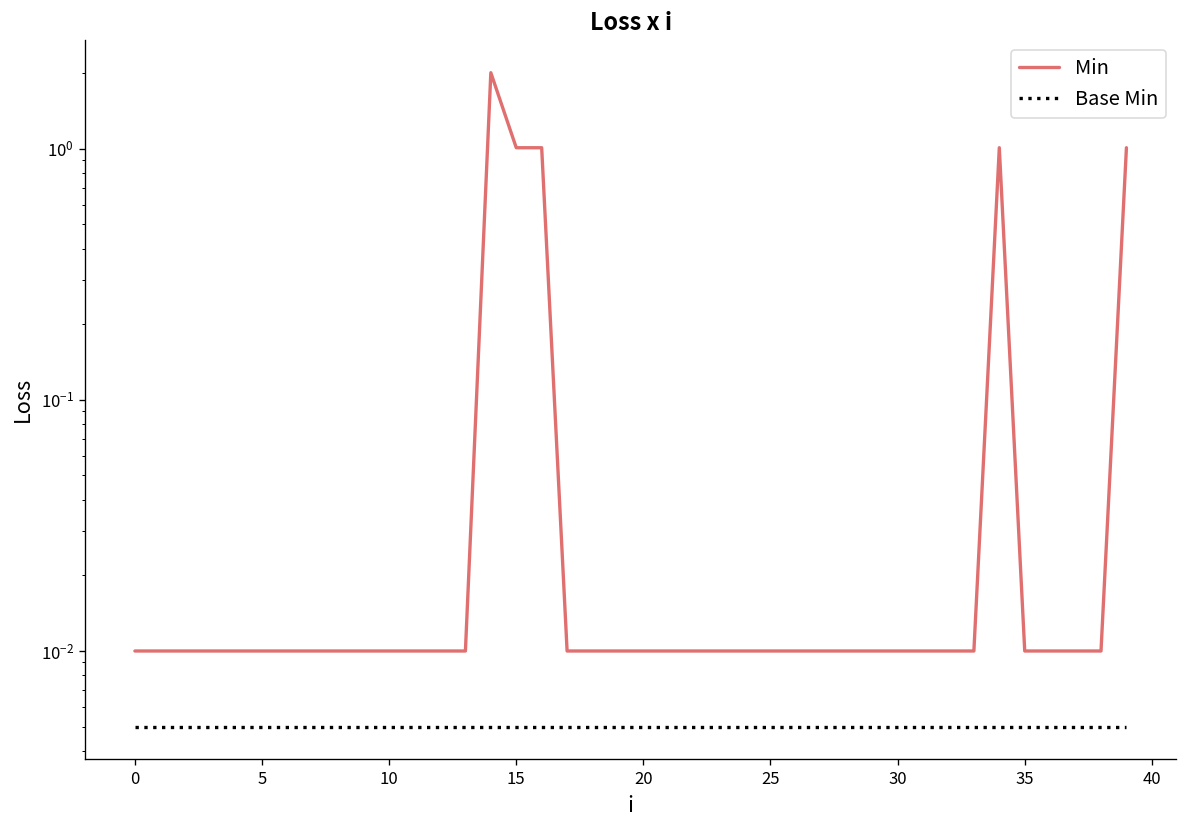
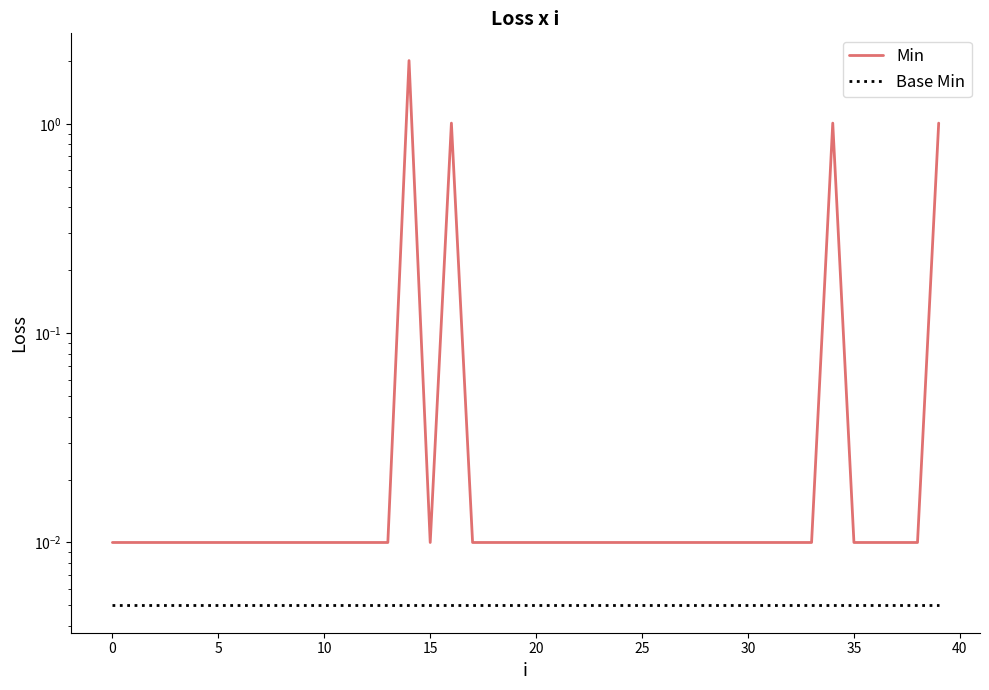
  {
    "Min": {
      "0": 0.010,
      "5": 0.010,
      "10": 0.010,
-     "15": 1.0,
+     "15": 0.010,
      "20": 0.010,
      "25": 0.010,
      "30": 0.010,
      "35": 0.010
    },
    "Base Min": {
      "0": 0.005,
      "5": 0.005,
      "10": 0.005,
      "15": 0.005,
      "20": 0.005,
      "25": 0.005,
      "30": 0.005,
      "35": 0.005
    }
  }
